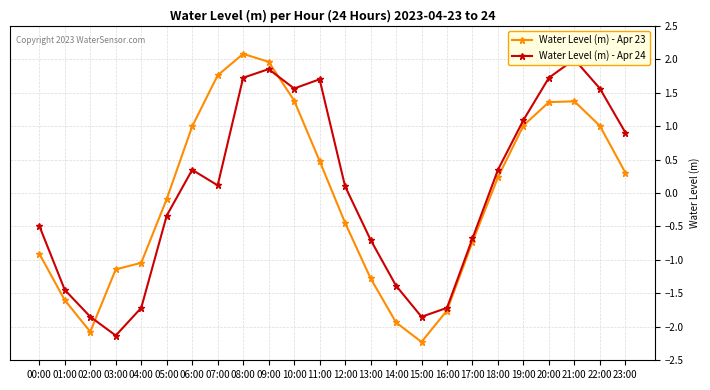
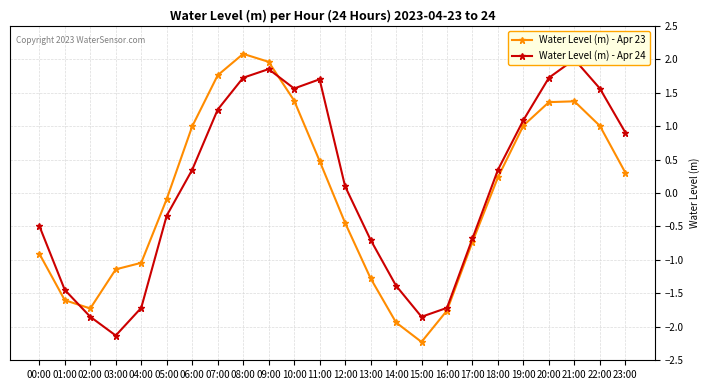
  {
    "Water Level (m) - Apr 23": {
      "00:00": -0.9,
      "01:00": -1.6,
-     "02:00": -2.1,
+     "02:00": -1.7,
      "03:00": -1.1,
      "04:00": -1.0,
      "05:00": -0.1,
      "06:00": 1.0,
      "07:00": 1.8,
      "08:00": 2.1,
      "09:00": 2.0,
      "10:00": 1.4,
      "11:00": 0.5,
      "12:00": -0.4,
      "13:00": -1.3,
      "14:00": -1.9,
      "15:00": -2.2,
      "16:00": -1.8,
      "17:00": -0.7,
      "18:00": 0.2,
      "19:00": 1.0,
      "20:00": 1.4,
      "21:00": 1.4,
      "22:00": 1.0,
      "23:00": 0.3
    },
    "Water Level (m) - Apr 24": {
      "00:00": -0.5,
      "01:00": -1.4,
      "02:00": -1.8,
      "03:00": -2.1,
      "04:00": -1.7,
      "05:00": -0.3,
      "06:00": 0.3,
-     "07:00": 0.1,
+     "07:00": 1.2,
      "08:00": 1.7,
      "09:00": 1.9,
      "10:00": 1.6,
      "11:00": 1.7,
      "12:00": 0.1,
      "13:00": -0.7,
      "14:00": -1.4,
      "15:00": -1.9,
      "16:00": -1.7,
      "17:00": -0.7,
      "18:00": 0.3,
      "19:00": 1.1,
      "20:00": 1.7,
      "22:00": 1.6,
      "23:00": 0.9
    }
  }
